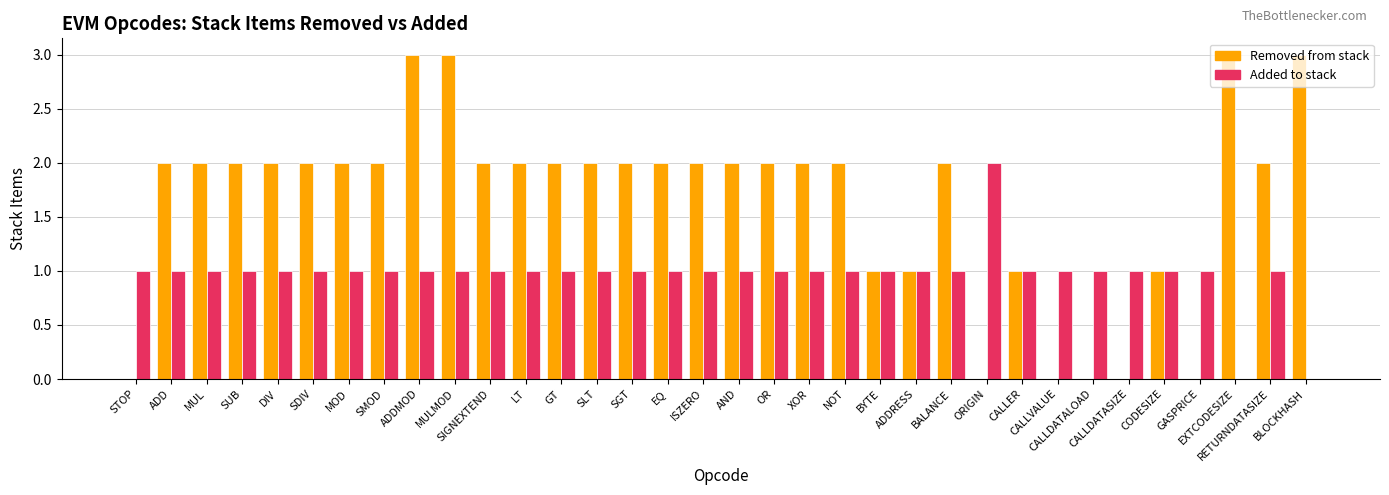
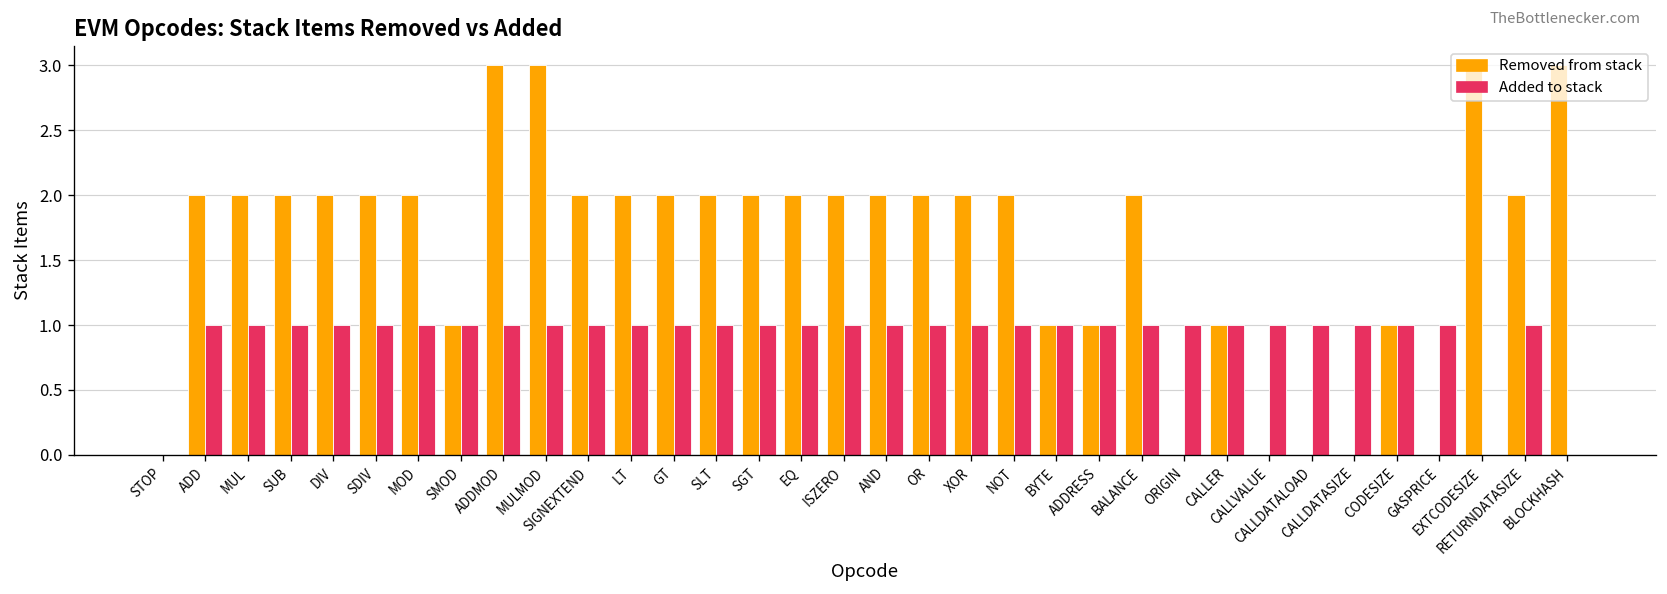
  {
    "Removed from stack": {
      "STOP": 0,
      "ADD": 2,
      "MUL": 2,
      "SUB": 2,
      "DIV": 2,
      "SDIV": 2,
      "MOD": 2,
-     "SMOD": 2,
+     "SMOD": 1,
      "ADDMOD": 3,
      "MULMOD": 3,
      "SIGNEXTEND": 2,
      "LT": 2,
      "GT": 2,
      "SLT": 2,
      "SGT": 2,
      "EQ": 2,
      "ISZERO": 2,
      "AND": 2,
      "OR": 2,
      "XOR": 2,
      "NOT": 2,
      "BYTE": 1,
      "ADDRESS": 1,
      "BALANCE": 2,
      "ORIGIN": 0,
      "CALLER": 1,
      "CALLVALUE": 0,
      "CALLDATALOAD": 0,
      "CALLDATASIZE": 0,
      "CODESIZE": 1,
      "GASPRICE": 0,
      "RETURNDATASIZE": 2
    },
    "Added to stack": {
-     "STOP": 1,
+     "STOP": 0,
      "ADD": 1,
      "MUL": 1,
      "SUB": 1,
      "DIV": 1,
      "SDIV": 1,
      "MOD": 1,
      "SMOD": 1,
      "ADDMOD": 1,
      "MULMOD": 1,
      "SIGNEXTEND": 1,
      "LT": 1,
      "GT": 1,
      "SLT": 1,
      "SGT": 1,
      "EQ": 1,
      "ISZERO": 1,
      "AND": 1,
      "OR": 1,
      "XOR": 1,
      "NOT": 1,
      "BYTE": 1,
      "ADDRESS": 1,
      "BALANCE": 1,
-     "ORIGIN": 2,
+     "ORIGIN": 1,
      "CALLER": 1,
      "CALLVALUE": 1,
      "CALLDATALOAD": 1,
      "CALLDATASIZE": 1,
      "CODESIZE": 1,
      "GASPRICE": 1,
      "EXTCODESIZE": 0,
      "RETURNDATASIZE": 1,
      "BLOCKHASH": 0
    }
  }
